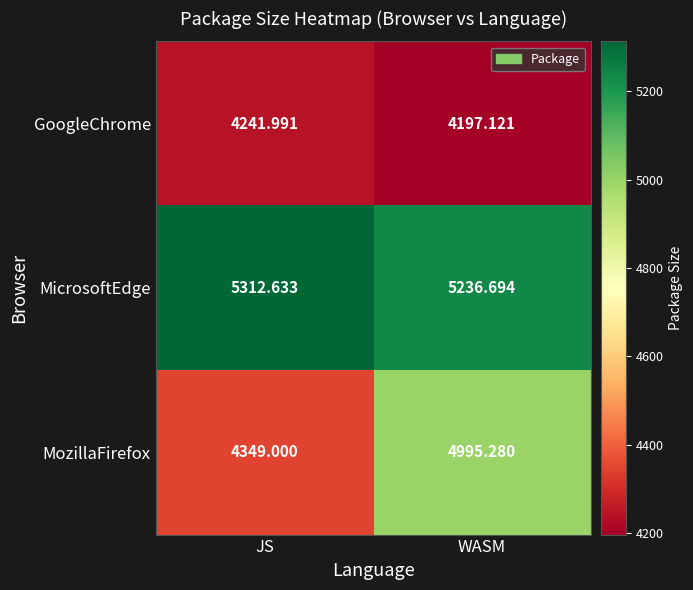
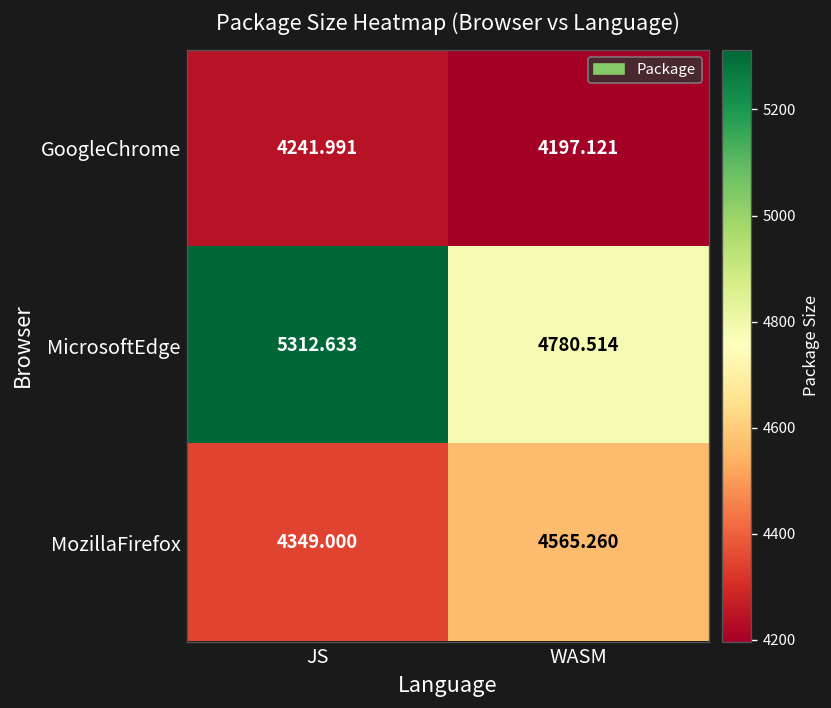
  {
    "GoogleChrome": {
      "JS": 4241.991,
      "WASM": 4197.121
    },
    "MicrosoftEdge": {
      "JS": 5312.633,
-     "WASM": 5236.694
+     "WASM": 4780.514
    },
    "MozillaFirefox": {
      "JS": 4349.000,
-     "WASM": 4995.280
+     "WASM": 4565.260
    }
  }
